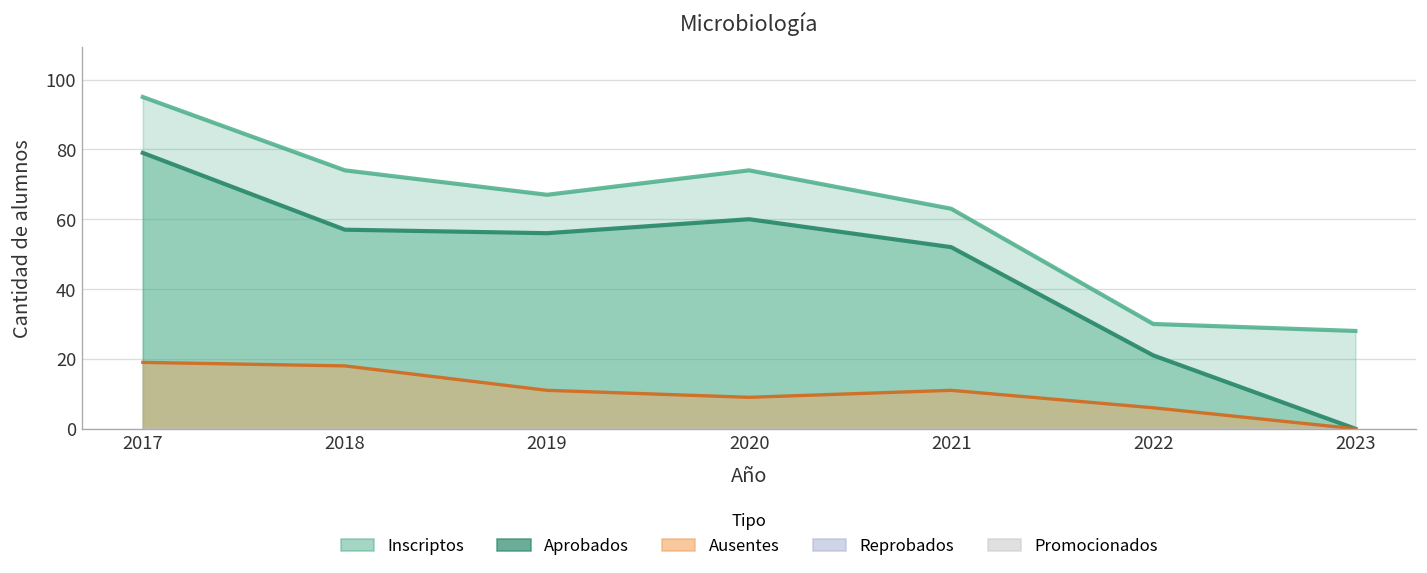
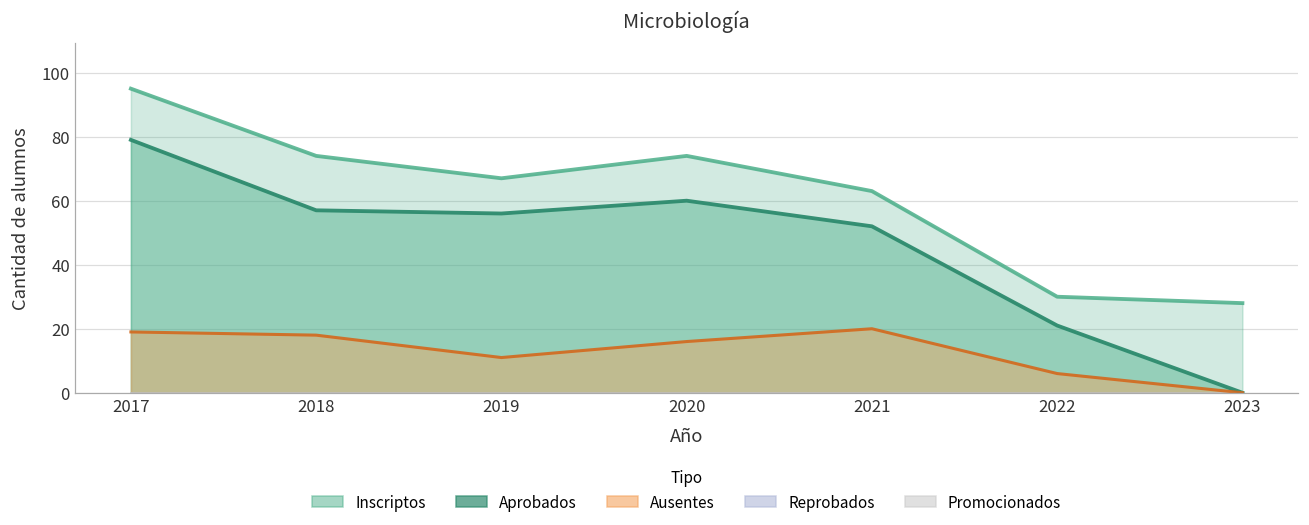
  {
    "Ausentes": {
      "2017": 19,
      "2018": 18,
      "2019": 11,
-     "2020": 9,
-     "2021": 11,
+     "2020": 16,
+     "2021": 20,
      "2022": 6
    }
  }
